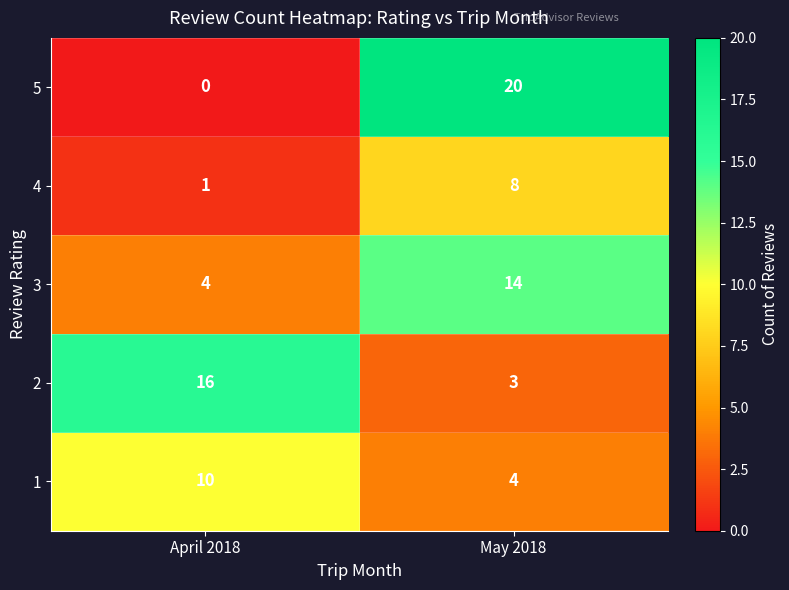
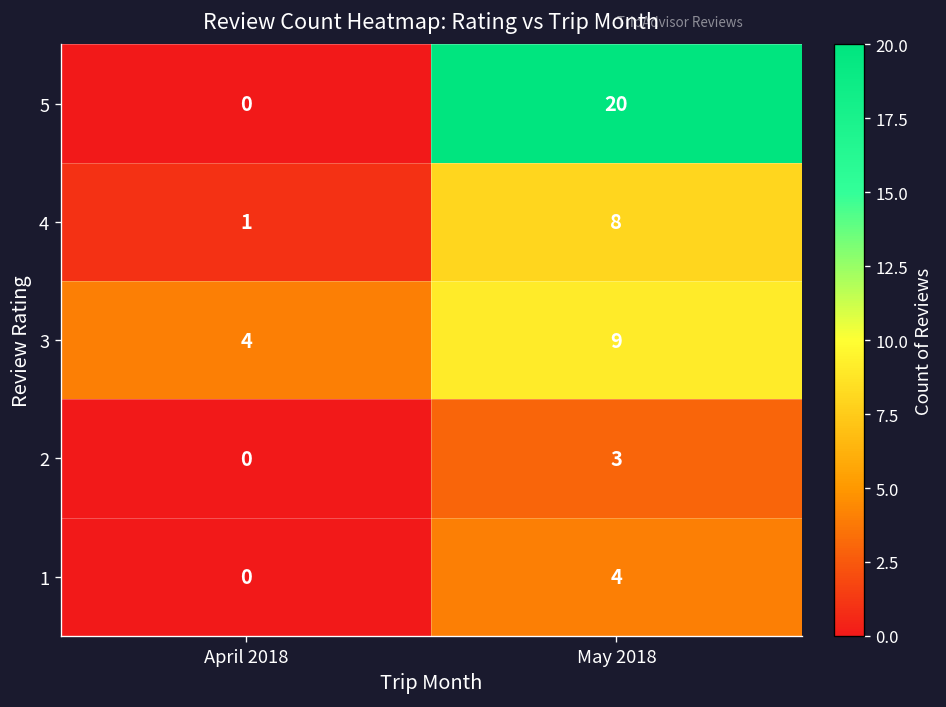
  {
    "5": {
      "April 2018": 0,
      "May 2018": 20
    },
    "4": {
      "April 2018": 1,
      "May 2018": 8
    },
    "3": {
      "April 2018": 4,
-     "May 2018": 14
+     "May 2018": 9
    },
    "2": {
-     "April 2018": 16,
+     "April 2018": 0,
      "May 2018": 3
    },
    "1": {
-     "April 2018": 10,
+     "April 2018": 0,
      "May 2018": 4
    }
  }
